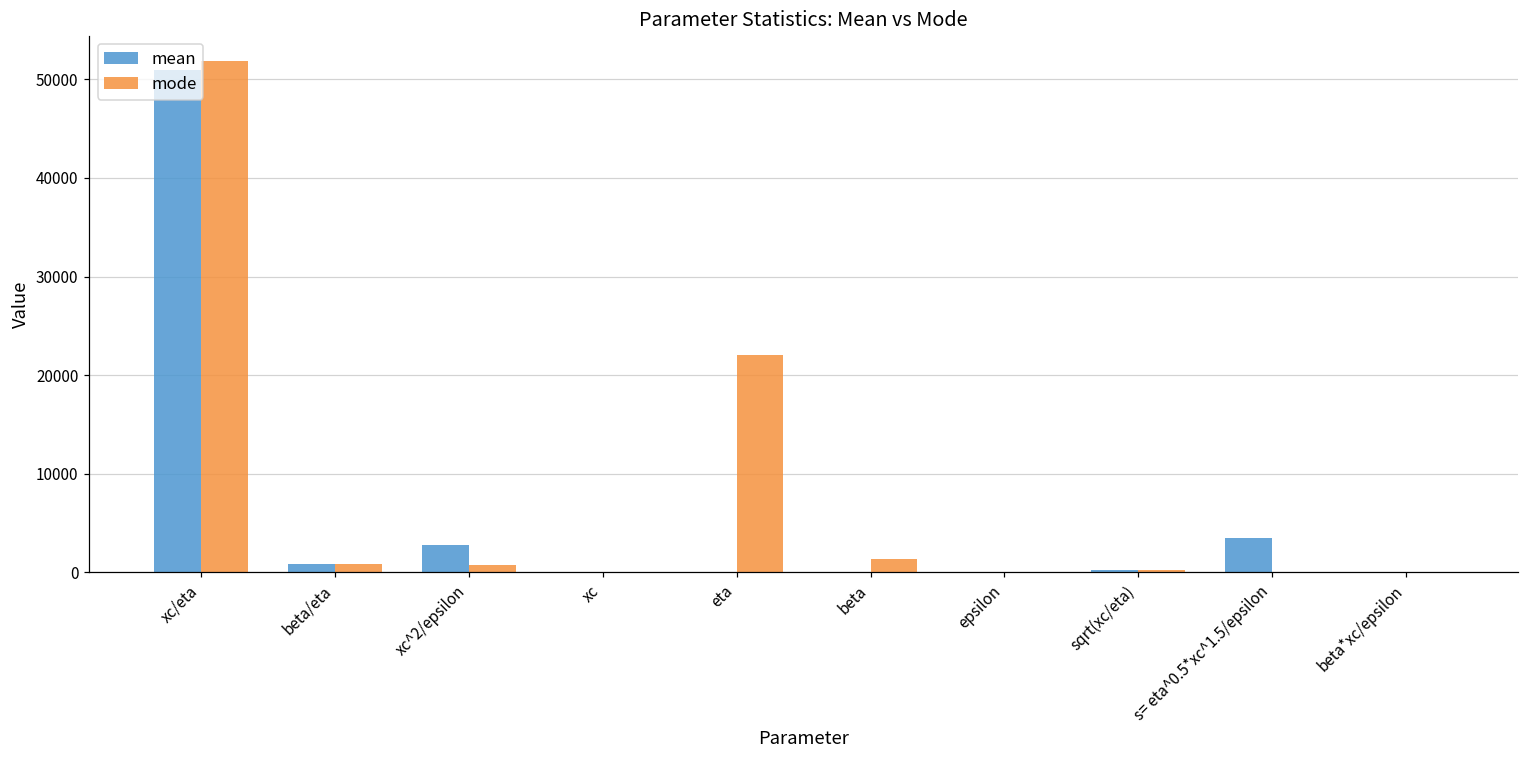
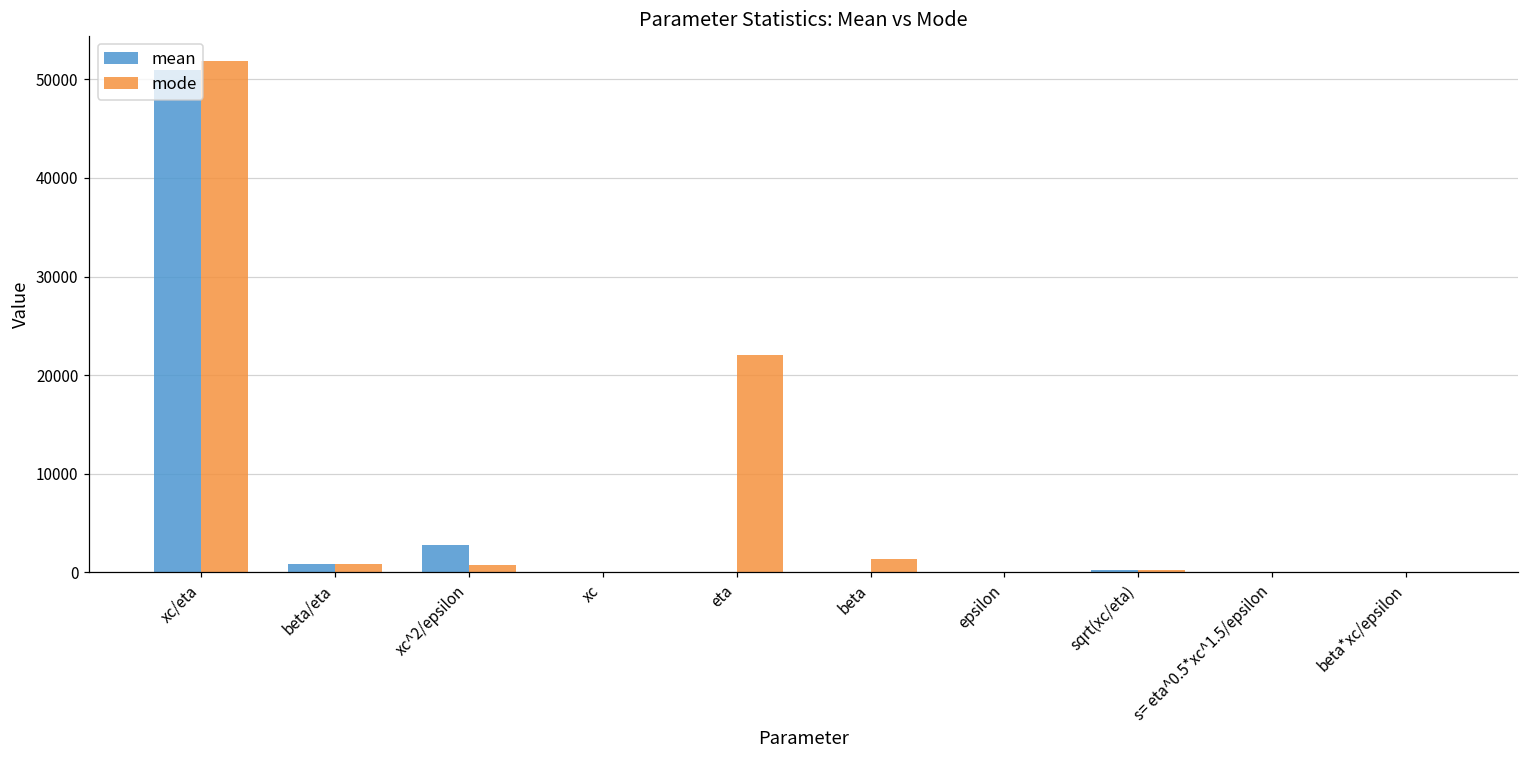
  {
    "mean": {
      "beta/eta": 1000,
      "xc^2/epsilon": 3000,
-     "s= eta^0.5*xc^1.5/epsilon": 3000
+     "s= eta^0.5*xc^1.5/epsilon": 0
    },
    "mode": {
      "xc/eta": 52000,
      "beta/eta": 1000,
      "xc^2/epsilon": 1000,
      "eta": 22000,
      "beta": 1000
    }
  }
